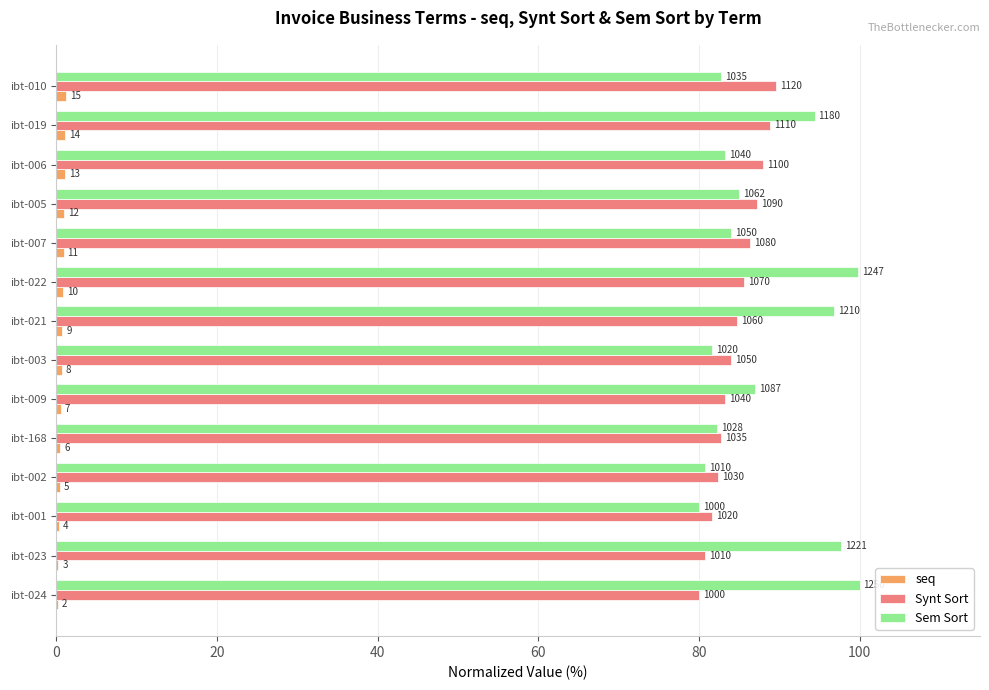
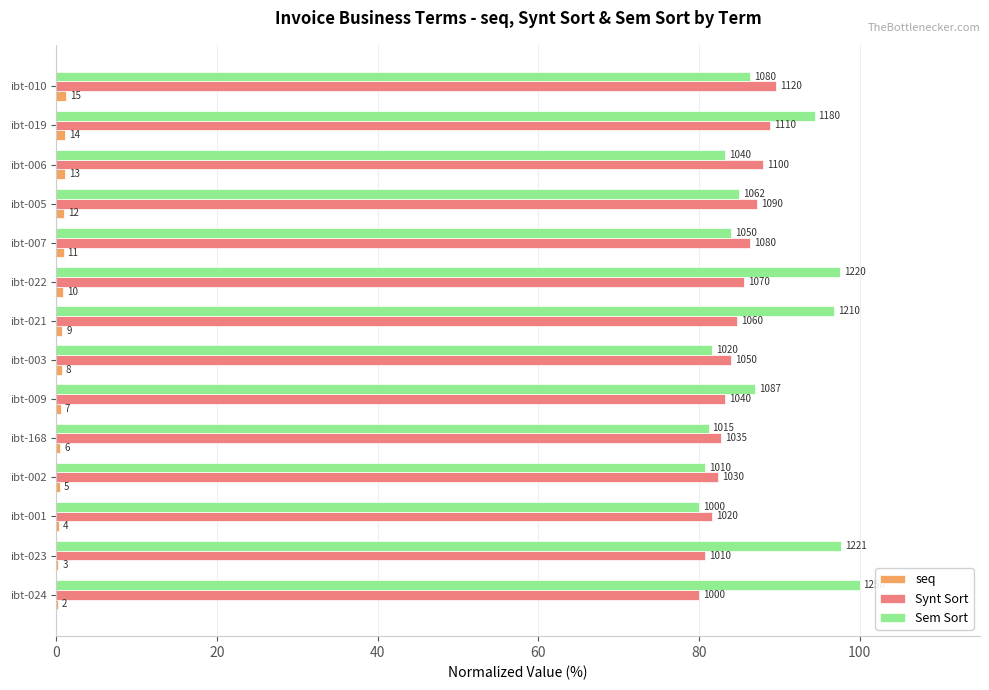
  {
    "Sem Sort": {
-     "ibt-010": 1035,
-     "ibt-022": 1247,
-     "ibt-168": 1028
+     "ibt-010": 1080,
+     "ibt-022": 1220,
+     "ibt-168": 1015
    }
  }
